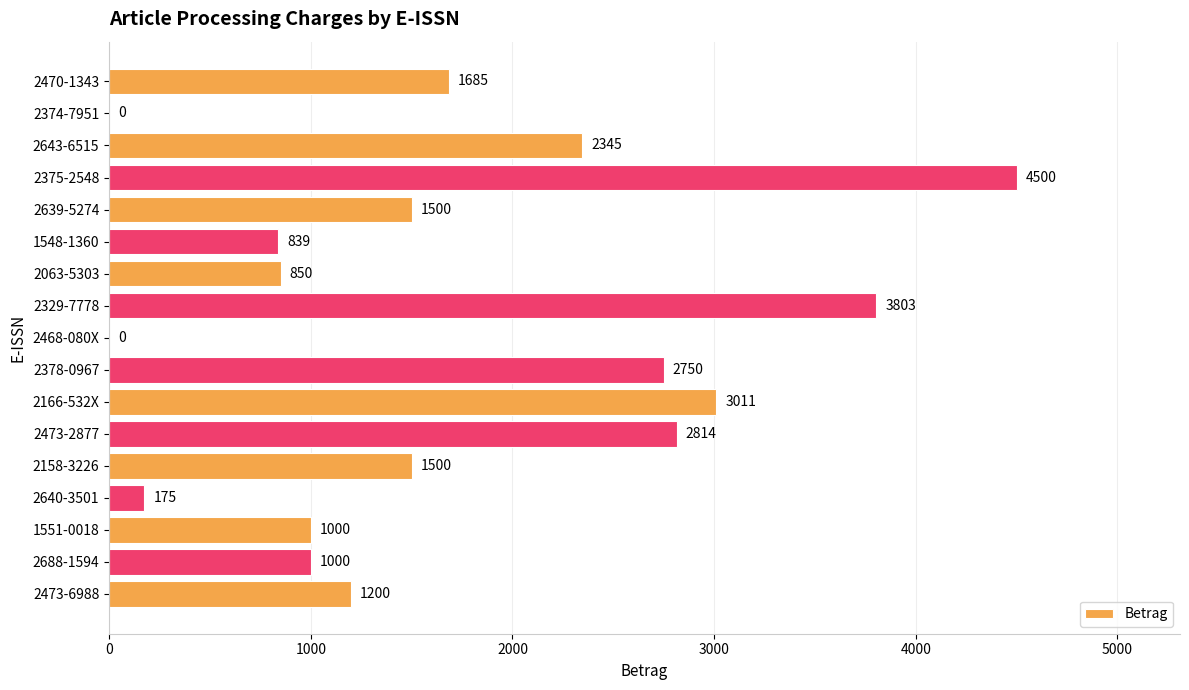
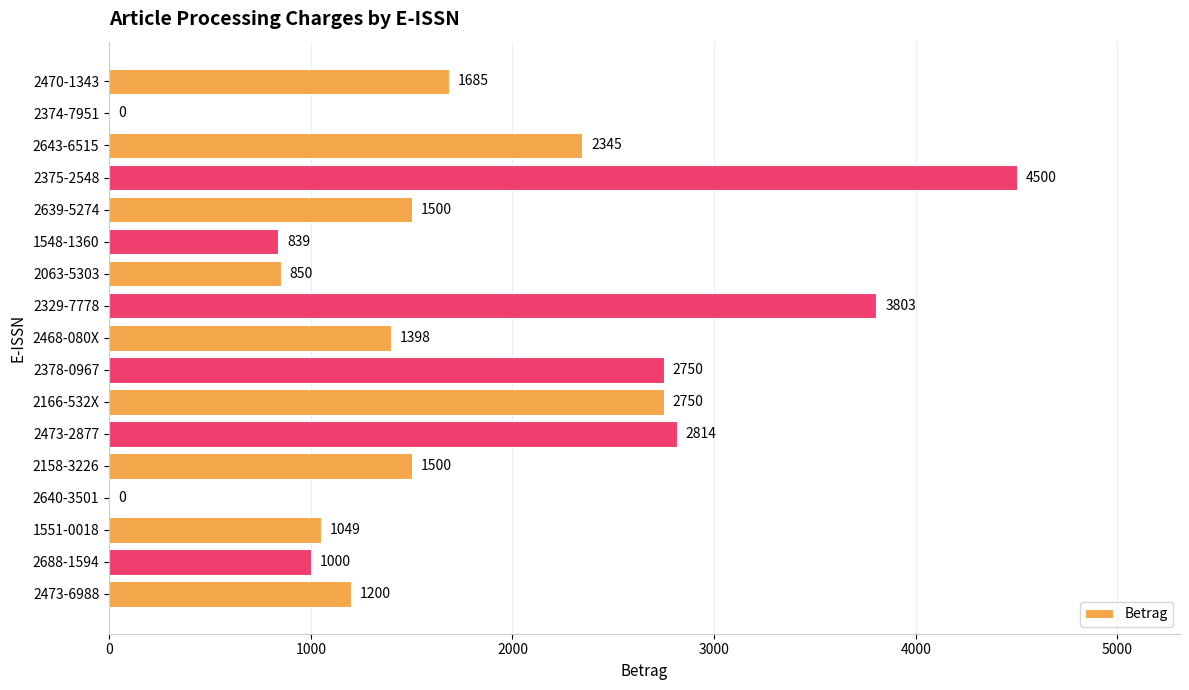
  {
    "2470-1343": 1685,
    "2374-7951": 0,
    "2643-6515": 2345,
    "2375-2548": 4500,
    "2639-5274": 1500,
    "1548-1360": 839,
    "2063-5303": 850,
    "2329-7778": 3803,
-   "2468-080X": 0,
+   "2468-080X": 1398,
    "2378-0967": 2750,
-   "2166-532X": 3011,
+   "2166-532X": 2750,
    "2473-2877": 2814,
    "2158-3226": 1500,
-   "2640-3501": 175,
-   "1551-0018": 1000,
+   "2640-3501": 0,
+   "1551-0018": 1049,
    "2688-1594": 1000,
    "2473-6988": 1200
  }
